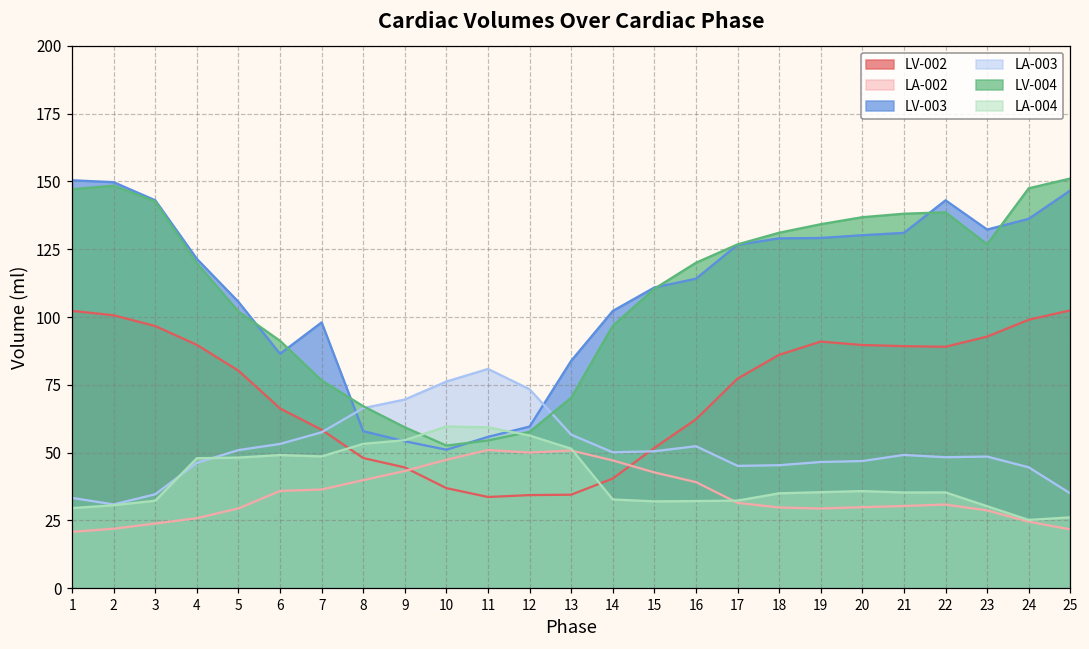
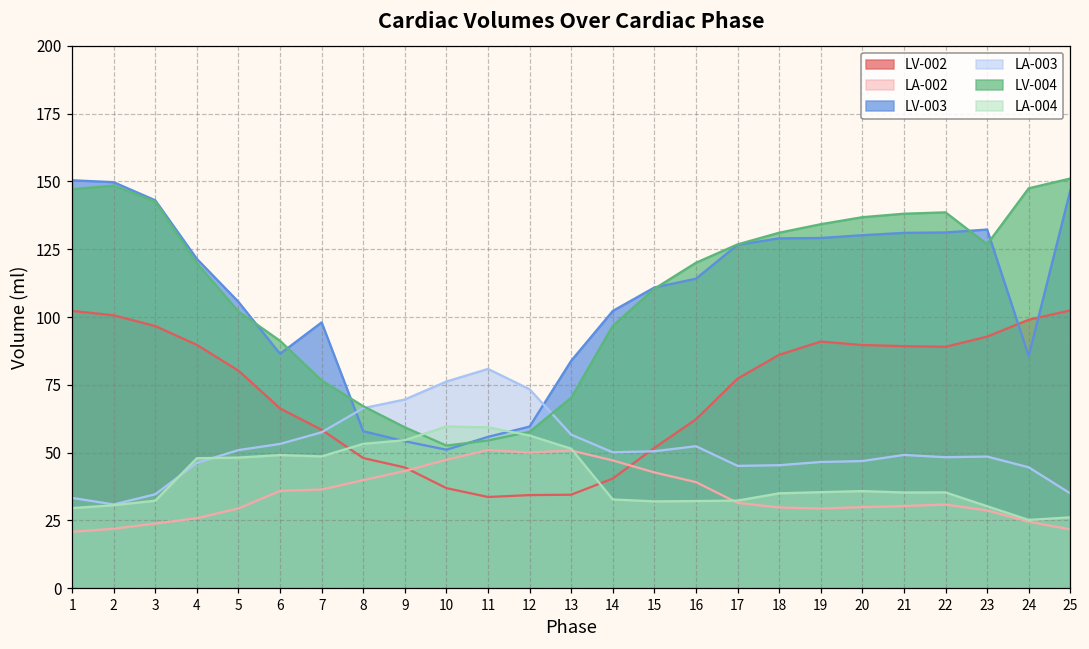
  {
    "LV-002": {
      "1": 102,
      "2": 101,
      "3": 97,
      "4": 90,
      "5": 80,
      "6": 66,
      "8": 48,
      "9": 45,
      "10": 37,
      "11": 34,
      "12": 34,
      "13": 34,
      "14": 40,
      "15": 52,
      "16": 62,
      "17": 77,
      "18": 86,
      "19": 91,
      "20": 90,
      "21": 89,
      "22": 89,
      "23": 93,
      "24": 99,
      "25": 102
    },
    "LA-002": {
      "1": 21,
      "2": 22,
      "3": 24,
      "4": 26,
      "5": 29,
      "6": 36,
      "7": 36,
      "8": 40,
      "9": 43,
      "10": 47,
      "11": 51,
      "12": 50,
      "14": 47,
      "15": 43,
      "16": 39,
      "18": 30,
      "19": 29,
      "20": 30,
      "21": 30,
      "22": 31,
      "23": 29,
      "25": 22
    },
    "LV-003": {
      "1": 150,
      "2": 150,
      "4": 121,
      "5": 106,
      "6": 86,
      "7": 98,
      "8": 58,
      "10": 51,
      "11": 56,
      "12": 60,
      "13": 84,
      "14": 102,
      "16": 114,
      "18": 129,
      "19": 129,
      "20": 130,
      "21": 131,
-     "22": 143,
+     "22": 131,
      "23": 132,
-     "24": 136,
+     "24": 86,
      "25": 147
    },
    "LV-004": {
      "1": 147,
      "2": 148,
      "4": 120,
      "5": 102,
      "6": 91,
      "7": 77,
      "9": 59,
      "10": 53,
      "11": 54,
      "12": 58,
      "13": 70,
      "14": 97,
      "16": 120,
      "18": 131,
      "19": 134,
      "20": 137,
      "21": 138,
      "22": 139,
      "23": 127,
      "24": 147,
      "25": 151
    }
  }
